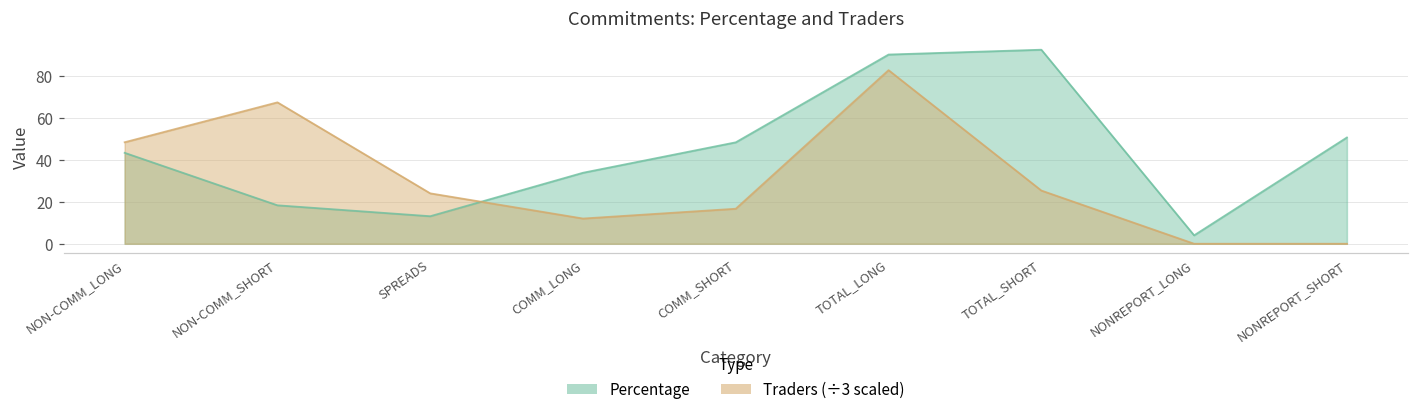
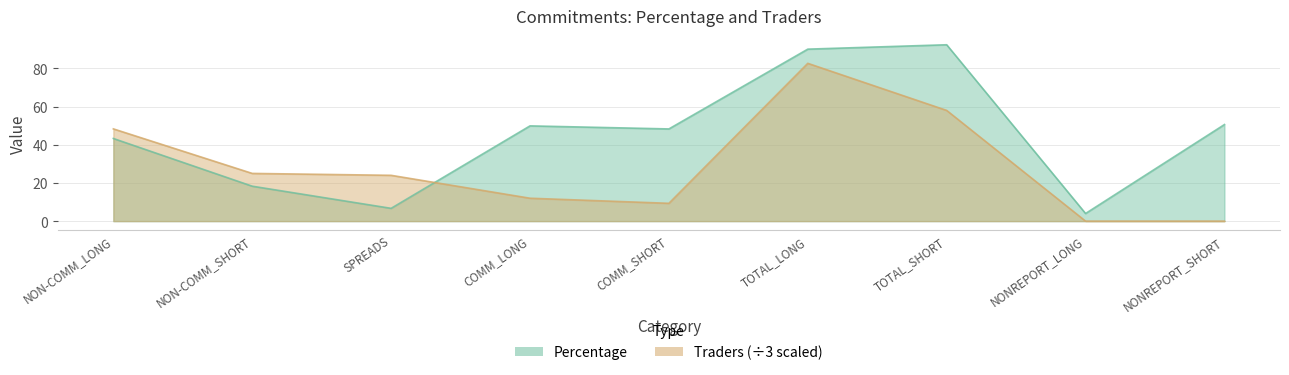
  {
    "Percentage": {
      "NON-COMM_LONG": 43,
      "NON-COMM_SHORT": 18,
-     "SPREADS": 13,
-     "COMM_LONG": 34,
+     "SPREADS": 7,
+     "COMM_LONG": 50,
      "COMM_SHORT": 48,
      "TOTAL_LONG": 90,
      "TOTAL_SHORT": 92,
      "NONREPORT_LONG": 4,
      "NONREPORT_SHORT": 51
    },
    "Traders (÷3 scaled)": {
      "NON-COMM_LONG": 48,
-     "NON-COMM_SHORT": 67,
+     "NON-COMM_SHORT": 25,
      "SPREADS": 24,
      "COMM_LONG": 12,
-     "COMM_SHORT": 17,
+     "COMM_SHORT": 9,
      "TOTAL_LONG": 83,
-     "TOTAL_SHORT": 25,
+     "TOTAL_SHORT": 58,
      "NONREPORT_LONG": 0,
      "NONREPORT_SHORT": 0
    }
  }
